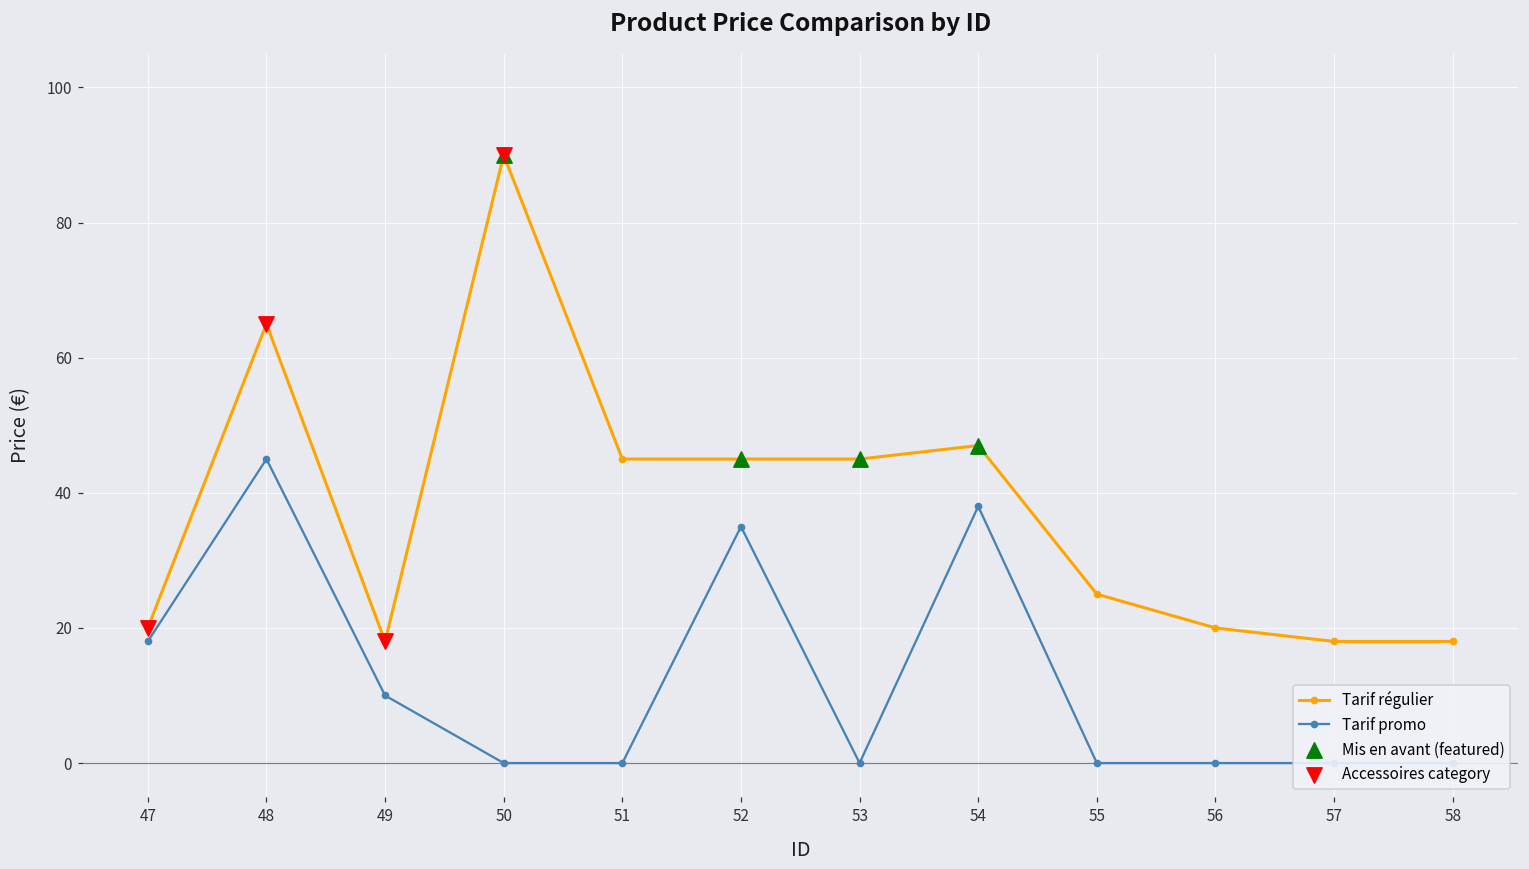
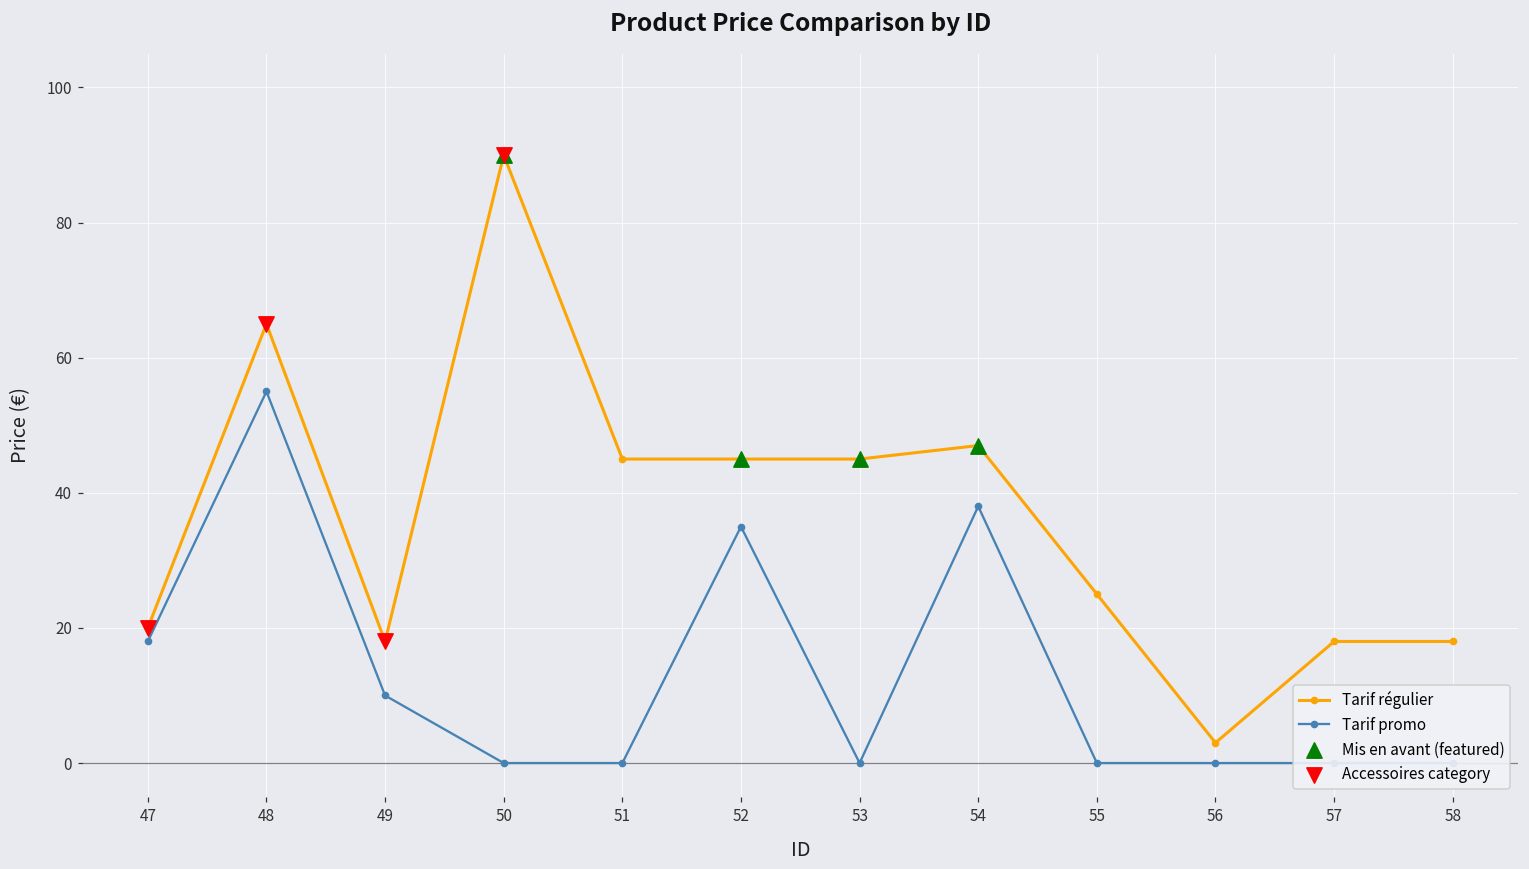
  {
    "Tarif régulier": {
      "51": 45,
      "55": 25,
-     "56": 20,
+     "56": 3,
      "57": 18,
      "58": 18
    },
    "Tarif promo": {
      "47": 18,
-     "48": 45,
+     "48": 55,
      "49": 10,
      "50": 0,
      "51": 0,
      "52": 35,
      "53": 0,
      "54": 38,
      "55": 0,
      "56": 0
    }
  }
